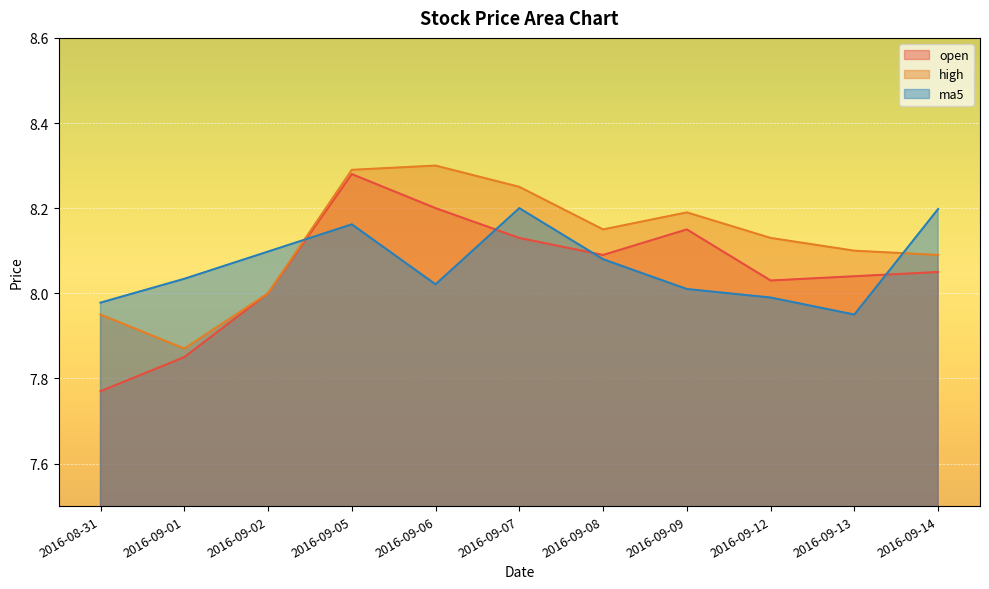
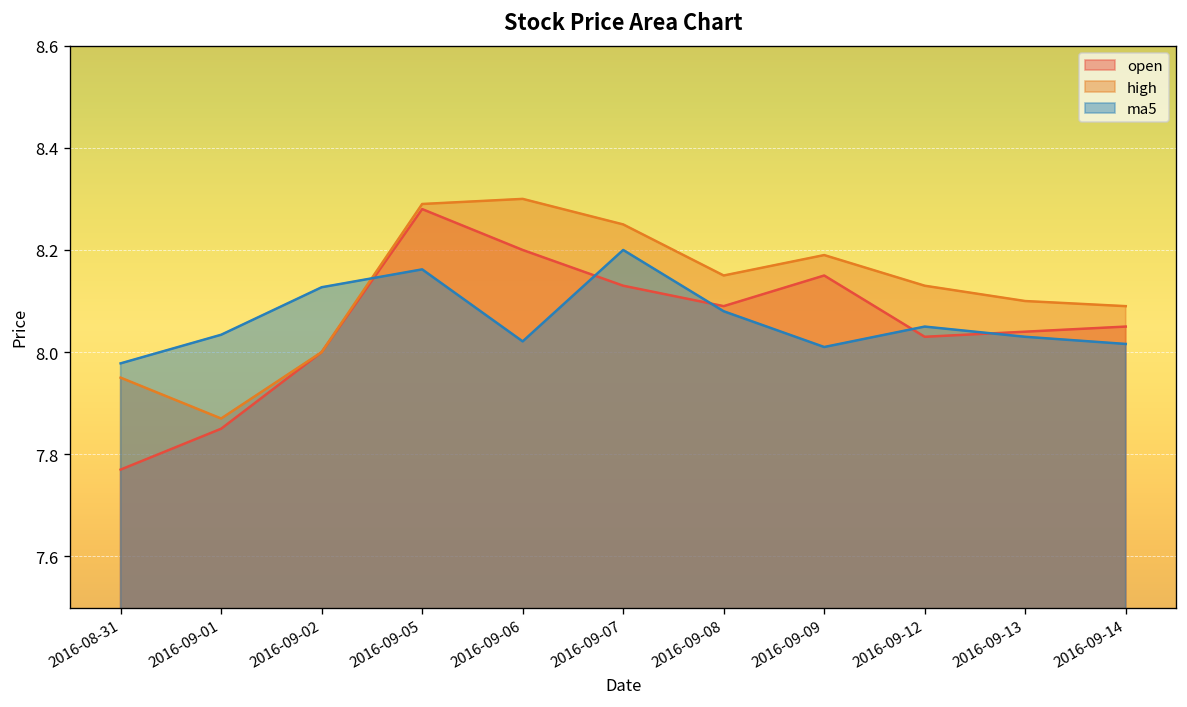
  {
    "ma5": {
      "2016-08-31": 7.98,
      "2016-09-01": 8.03,
-     "2016-09-02": 8.10,
+     "2016-09-02": 8.13,
      "2016-09-05": 8.16,
      "2016-09-06": 8.02,
      "2016-09-07": 8.20,
      "2016-09-08": 8.08,
      "2016-09-09": 8.01,
-     "2016-09-12": 7.99,
-     "2016-09-13": 7.95,
-     "2016-09-14": 8.20
+     "2016-09-12": 8.05,
+     "2016-09-13": 8.03,
+     "2016-09-14": 8.02
    }
  }
